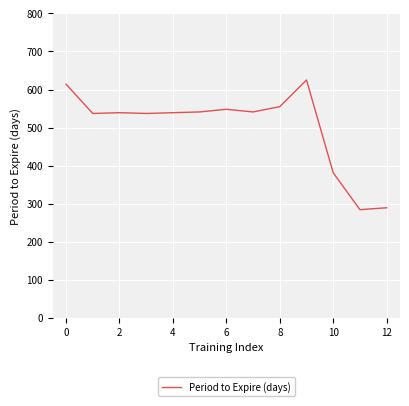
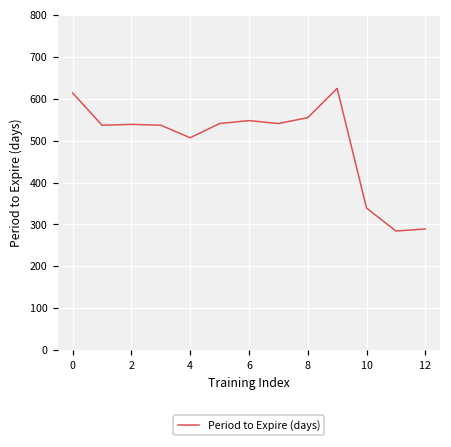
  {
    "0": 610,
    "2": 540,
-   "4": 540,
+   "4": 510,
    "6": 550,
    "8": 560,
-   "10": 380,
+   "10": 340,
    "12": 290
  }
